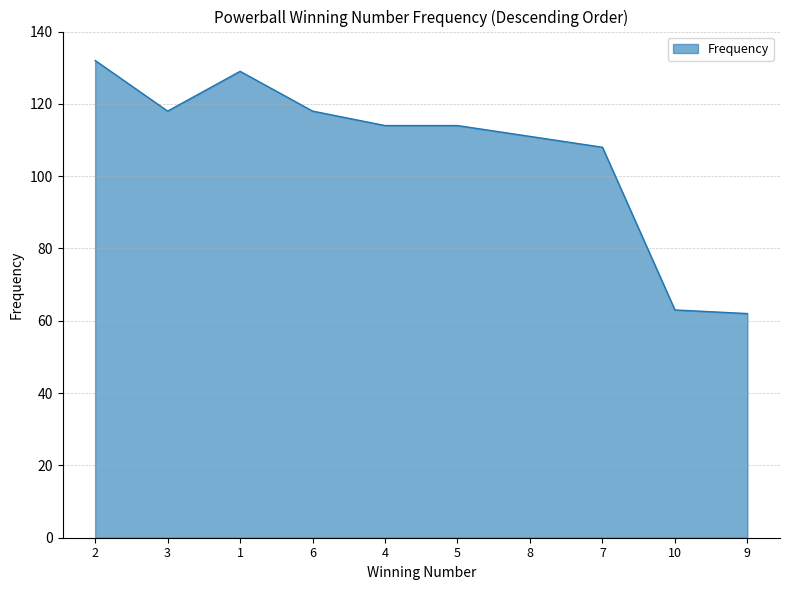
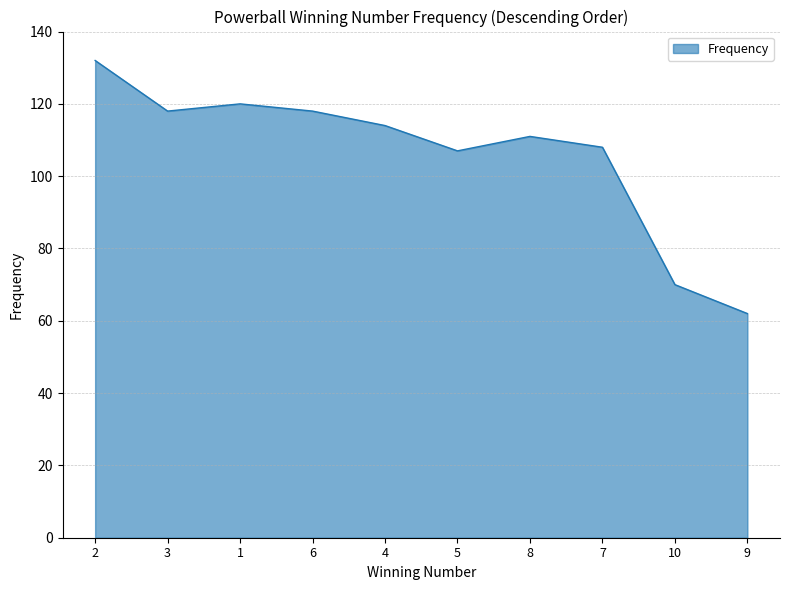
  {
    "2": 132,
    "3": 118,
-   "1": 129,
+   "1": 120,
    "6": 118,
    "4": 114,
-   "5": 114,
+   "5": 107,
    "8": 111,
    "7": 108,
-   "10": 63,
+   "10": 70,
    "9": 62
  }
